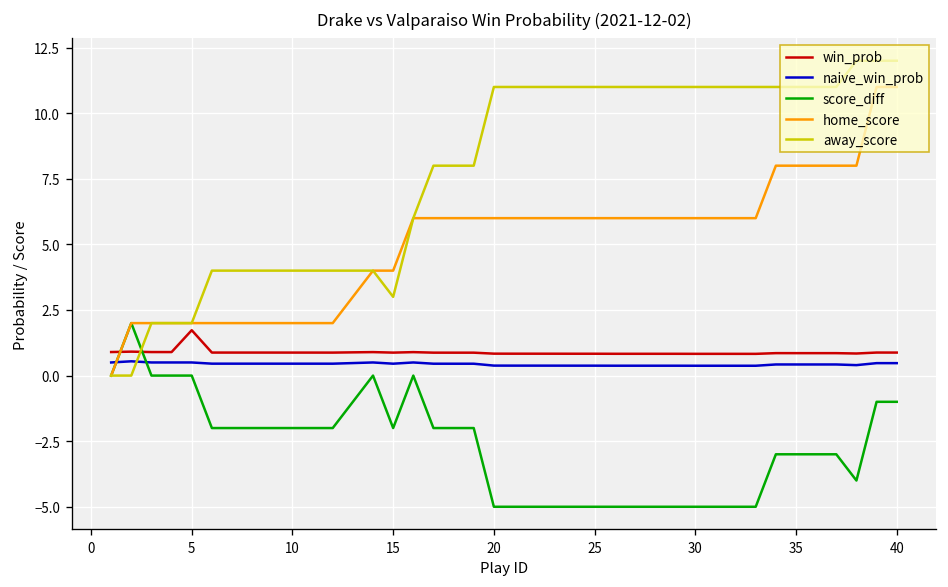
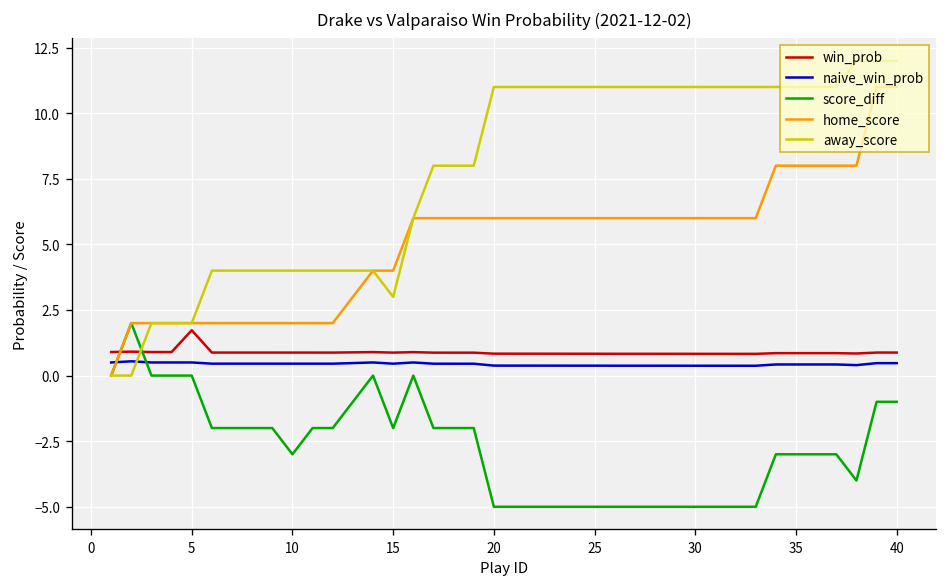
  {
    "win_prob": {
      "5": 1.7,
      "10": 0.9,
      "15": 0.9,
      "20": 0.8,
      "25": 0.8,
      "30": 0.8,
      "35": 0.9,
      "40": 0.9
    },
    "naive_win_prob": {
      "5": 0.5,
      "10": 0.5,
      "15": 0.5,
      "20": 0.4,
      "25": 0.4,
      "30": 0.4,
      "35": 0.4,
      "40": 0.5
    },
    "score_diff": {
      "5": 0,
-     "10": -2,
+     "10": -3,
      "15": -2,
      "20": -5,
      "25": -5,
      "30": -5,
      "35": -3,
      "40": -1
    },
    "home_score": {
      "10": 2,
      "15": 4,
      "20": 6,
      "25": 6,
      "30": 6,
      "35": 8
    },
    "away_score": {
      "10": 4,
      "15": 3,
      "20": 11,
      "25": 11,
      "30": 11
    }
  }
